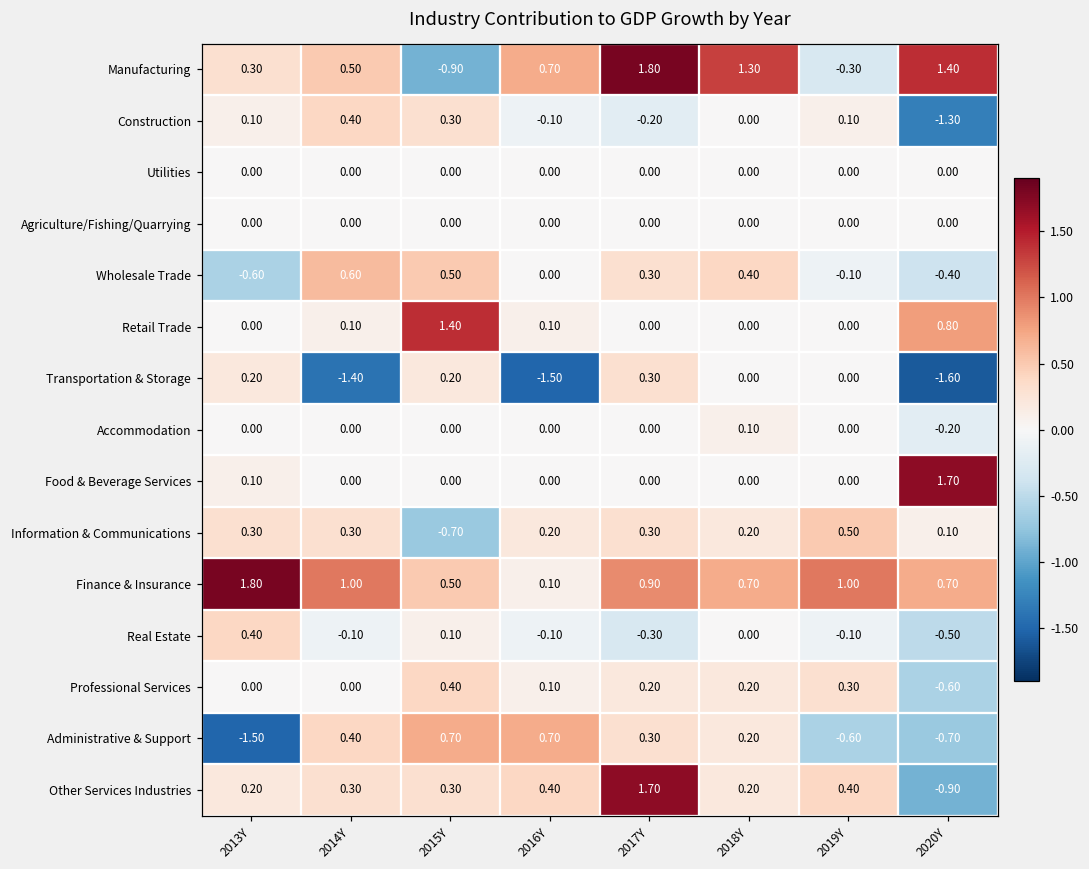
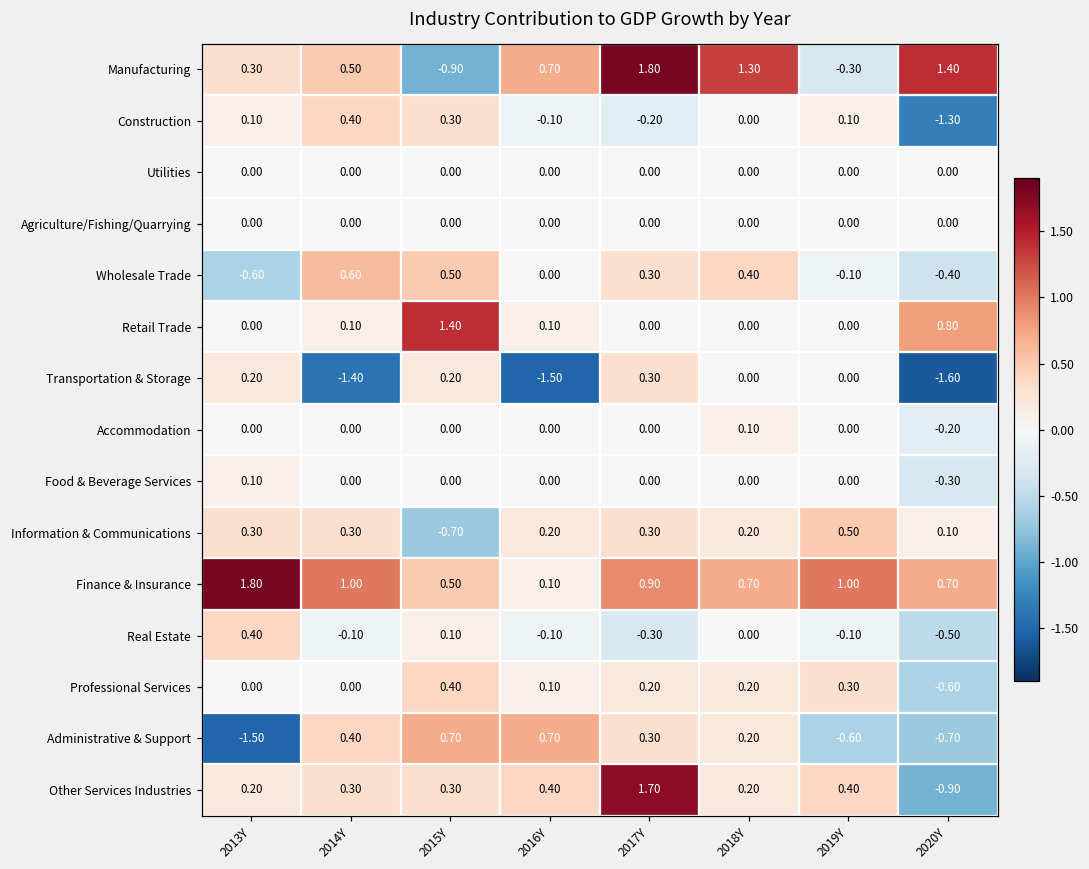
  {
    "Manufacturing": {
      "2013Y": 0.30,
      "2014Y": 0.50,
      "2015Y": -0.90,
      "2016Y": 0.70,
      "2017Y": 1.80,
      "2018Y": 1.30,
      "2019Y": -0.30,
      "2020Y": 1.40
    },
    "Construction": {
      "2013Y": 0.10,
      "2014Y": 0.40,
      "2015Y": 0.30,
      "2016Y": -0.10,
      "2017Y": -0.20,
      "2018Y": 0.00,
      "2019Y": 0.10,
      "2020Y": -1.30
    },
    "Utilities": {
      "2013Y": 0.00,
      "2014Y": 0.00,
      "2015Y": 0.00,
      "2016Y": 0.00,
      "2017Y": 0.00,
      "2018Y": 0.00,
      "2019Y": 0.00,
      "2020Y": 0.00
    },
    "Agriculture/Fishing/Quarrying": {
      "2013Y": 0.00,
      "2014Y": 0.00,
      "2015Y": 0.00,
      "2016Y": 0.00,
      "2017Y": 0.00,
      "2018Y": 0.00,
      "2019Y": 0.00,
      "2020Y": 0.00
    },
    "Wholesale Trade": {
      "2013Y": -0.60,
      "2014Y": 0.60,
      "2015Y": 0.50,
      "2016Y": 0.00,
      "2017Y": 0.30,
      "2018Y": 0.40,
      "2019Y": -0.10,
      "2020Y": -0.40
    },
    "Retail Trade": {
      "2013Y": 0.00,
      "2014Y": 0.10,
      "2015Y": 1.40,
      "2016Y": 0.10,
      "2017Y": 0.00,
      "2018Y": 0.00,
      "2019Y": 0.00,
      "2020Y": 0.80
    },
    "Transportation & Storage": {
      "2013Y": 0.20,
      "2014Y": -1.40,
      "2015Y": 0.20,
      "2016Y": -1.50,
      "2017Y": 0.30,
      "2018Y": 0.00,
      "2019Y": 0.00,
      "2020Y": -1.60
    },
    "Accommodation": {
      "2013Y": 0.00,
      "2014Y": 0.00,
      "2015Y": 0.00,
      "2016Y": 0.00,
      "2017Y": 0.00,
      "2018Y": 0.10,
      "2019Y": 0.00,
      "2020Y": -0.20
    },
    "Food & Beverage Services": {
      "2013Y": 0.10,
      "2014Y": 0.00,
      "2015Y": 0.00,
      "2016Y": 0.00,
      "2017Y": 0.00,
      "2018Y": 0.00,
      "2019Y": 0.00,
-     "2020Y": 1.70
+     "2020Y": -0.30
    },
    "Information & Communications": {
      "2013Y": 0.30,
      "2014Y": 0.30,
      "2015Y": -0.70,
      "2016Y": 0.20,
      "2017Y": 0.30,
      "2018Y": 0.20,
      "2019Y": 0.50,
      "2020Y": 0.10
    },
    "Finance & Insurance": {
      "2013Y": 1.80,
      "2014Y": 1.00,
      "2015Y": 0.50,
      "2016Y": 0.10,
      "2017Y": 0.90,
      "2018Y": 0.70,
      "2019Y": 1.00,
      "2020Y": 0.70
    },
    "Real Estate": {
      "2013Y": 0.40,
      "2014Y": -0.10,
      "2015Y": 0.10,
      "2016Y": -0.10,
      "2017Y": -0.30,
      "2018Y": 0.00,
      "2019Y": -0.10,
      "2020Y": -0.50
    },
    "Professional Services": {
      "2013Y": 0.00,
      "2014Y": 0.00,
      "2015Y": 0.40,
      "2016Y": 0.10,
      "2017Y": 0.20,
      "2018Y": 0.20,
      "2019Y": 0.30,
      "2020Y": -0.60
    },
    "Administrative & Support": {
      "2013Y": -1.50,
      "2014Y": 0.40,
      "2015Y": 0.70,
      "2016Y": 0.70,
      "2017Y": 0.30,
      "2018Y": 0.20,
      "2019Y": -0.60,
      "2020Y": -0.70
    },
    "Other Services Industries": {
      "2013Y": 0.20,
      "2014Y": 0.30,
      "2015Y": 0.30,
      "2016Y": 0.40,
      "2017Y": 1.70,
      "2018Y": 0.20,
      "2019Y": 0.40,
      "2020Y": -0.90
    }
  }
